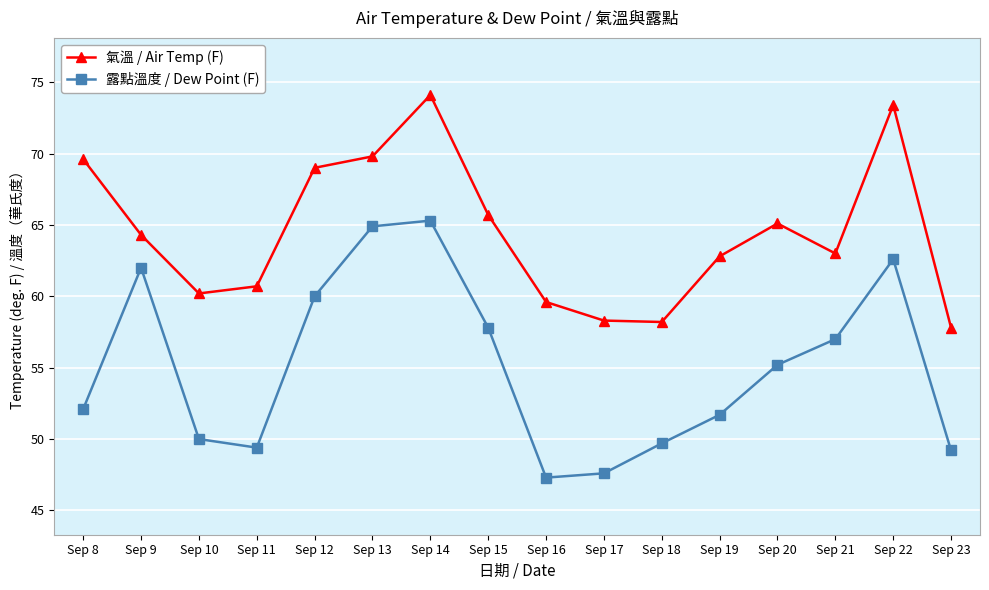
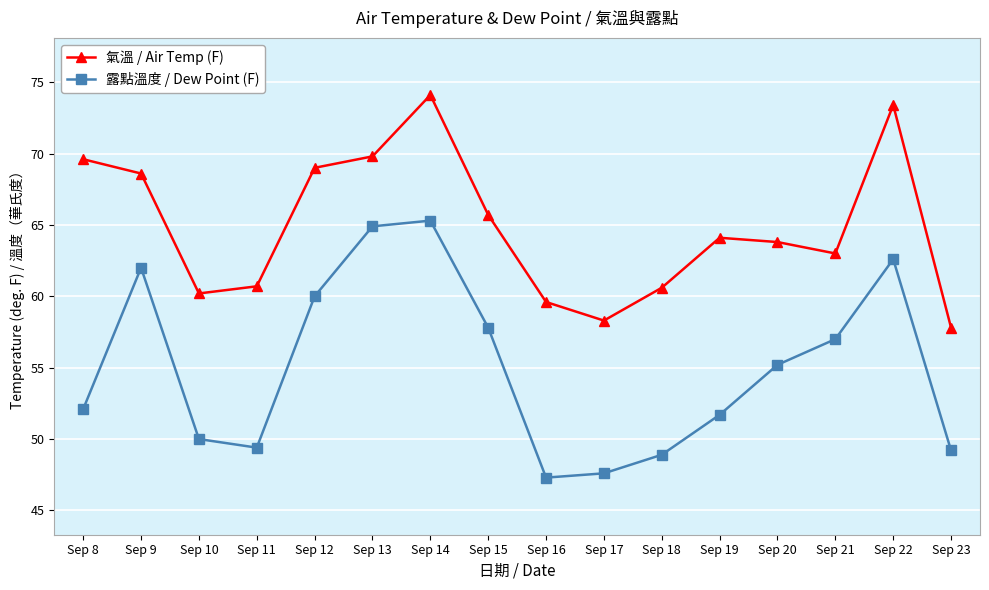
  {
    "氣溫 / Air Temp (F)": {
      "Sep 8": 69.6,
-     "Sep 9": 64.3,
+     "Sep 9": 68.6,
      "Sep 10": 60.2,
      "Sep 11": 60.7,
      "Sep 12": 69.0,
      "Sep 13": 69.8,
      "Sep 14": 74.1,
      "Sep 15": 65.7,
      "Sep 16": 59.6,
      "Sep 17": 58.3,
-     "Sep 18": 58.2,
-     "Sep 19": 62.8,
-     "Sep 20": 65.1,
+     "Sep 18": 60.6,
+     "Sep 19": 64.1,
+     "Sep 20": 63.8,
      "Sep 21": 63.0,
      "Sep 22": 73.4,
      "Sep 23": 57.8
    },
    "露點溫度 / Dew Point (F)": {
      "Sep 8": 52.1,
      "Sep 9": 62.0,
      "Sep 10": 50.0,
      "Sep 11": 49.4,
      "Sep 12": 60.0,
      "Sep 13": 64.9,
      "Sep 14": 65.3,
      "Sep 15": 57.8,
      "Sep 16": 47.3,
      "Sep 17": 47.6,
-     "Sep 18": 49.7,
+     "Sep 18": 48.9,
      "Sep 19": 51.7,
      "Sep 20": 55.2,
      "Sep 21": 57.0,
      "Sep 22": 62.6,
      "Sep 23": 49.2
    }
  }
